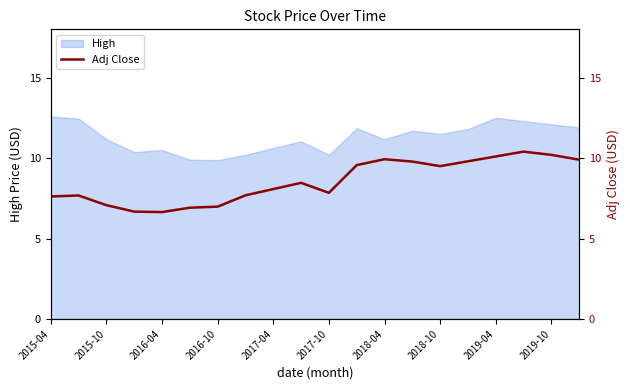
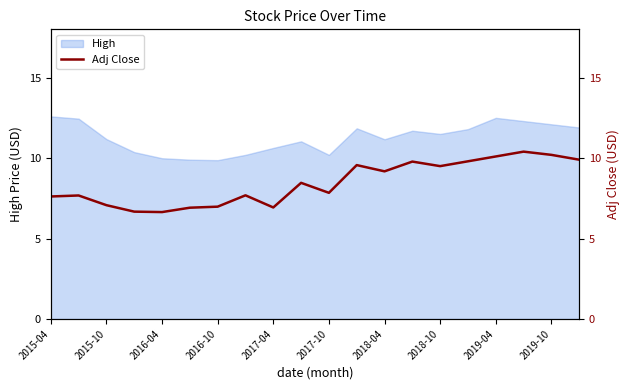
  {
    "High": {
      "2015-04": 12.6,
      "2015-10": 11.2,
-     "2016-04": 10.5,
+     "2016-04": 10.0,
      "2016-10": 9.9,
      "2017-04": 10.6,
      "2017-10": 10.2,
      "2018-04": 11.2,
      "2018-10": 11.5,
      "2019-04": 12.5,
      "2019-10": 12.1
    },
    "Adj Close": {
      "2015-04": 7.6,
      "2015-10": 7.1,
      "2016-04": 6.6,
      "2016-10": 7.0,
-     "2017-04": 8.1,
+     "2017-04": 6.9,
      "2017-10": 7.8,
-     "2018-04": 9.9,
+     "2018-04": 9.2,
      "2018-10": 9.5,
      "2019-04": 10.1,
      "2019-10": 10.2
    }
  }
